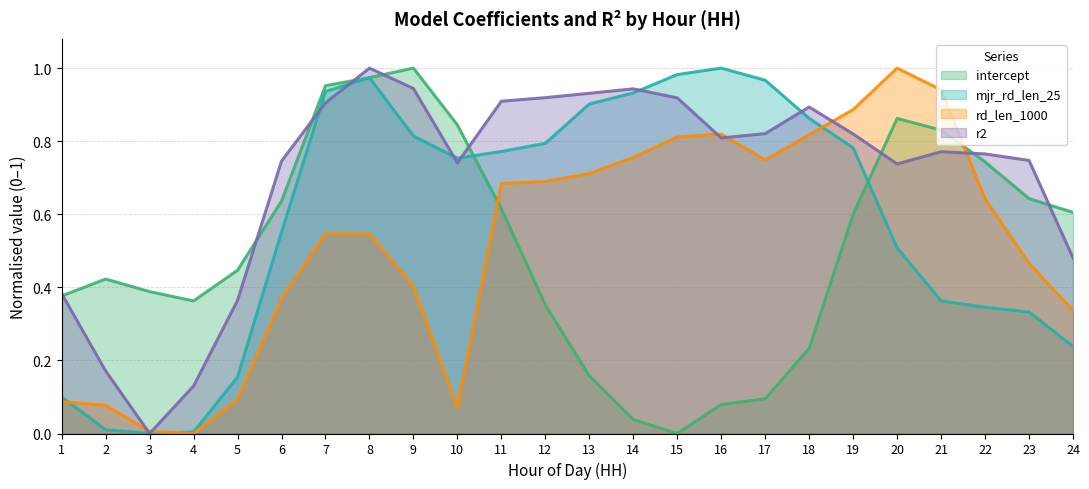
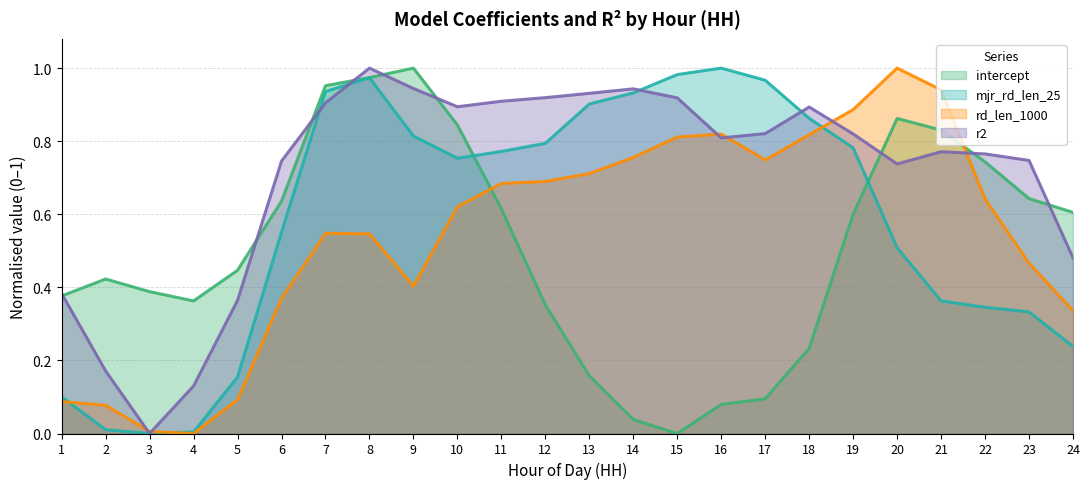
  {
    "rd_len_1000": {
      "1": 0.09,
      "2": 0.08,
      "5": 0.09,
      "6": 0.37,
      "7": 0.55,
      "8": 0.55,
      "9": 0.40,
-     "10": 0.07,
+     "10": 0.62,
      "11": 0.68,
      "12": 0.69,
      "13": 0.71,
      "14": 0.76,
      "15": 0.81,
      "16": 0.82,
      "17": 0.75,
      "18": 0.82,
      "19": 0.89,
      "20": 1.00,
      "22": 0.64,
      "23": 0.47,
      "24": 0.34
    },
    "r2": {
      "2": 0.17,
      "4": 0.13,
      "5": 0.36,
      "6": 0.75,
      "7": 0.90,
      "8": 1.00,
      "9": 0.94,
-     "10": 0.74,
+     "10": 0.89,
      "11": 0.91,
      "12": 0.92,
      "13": 0.93,
      "14": 0.94,
      "15": 0.92,
      "16": 0.81,
      "17": 0.82,
      "18": 0.89,
      "19": 0.82,
      "20": 0.74,
      "21": 0.77,
      "22": 0.77,
      "23": 0.75,
      "24": 0.48
    }
  }
